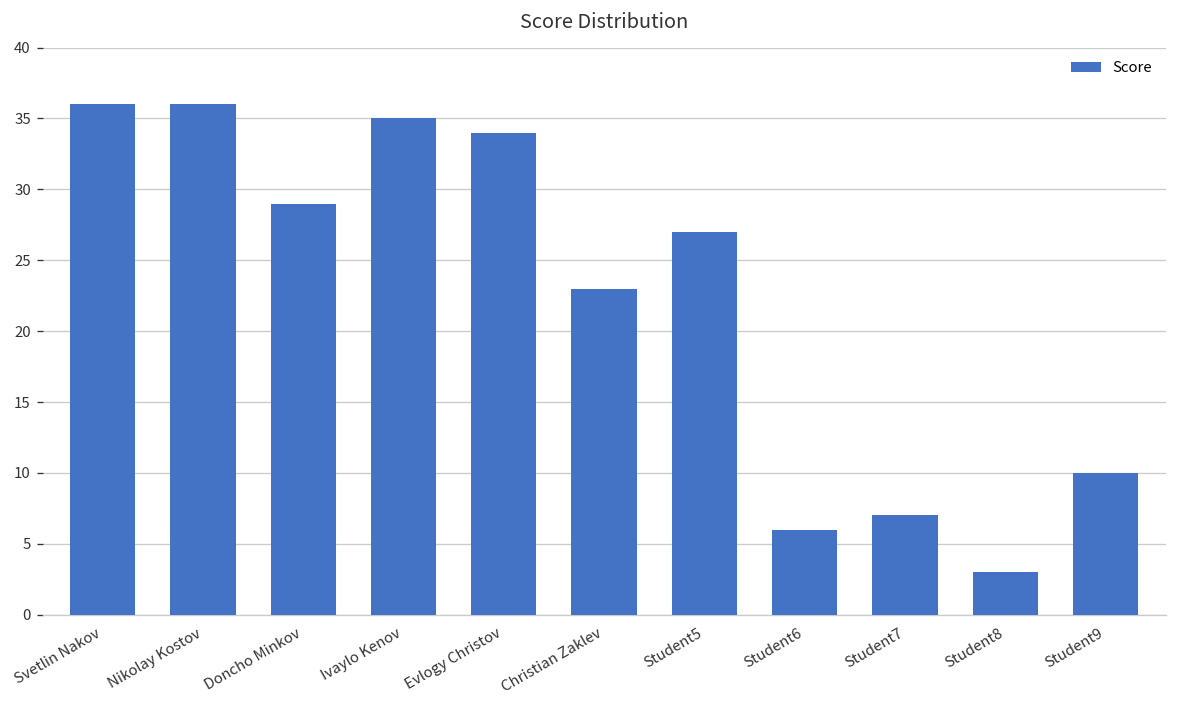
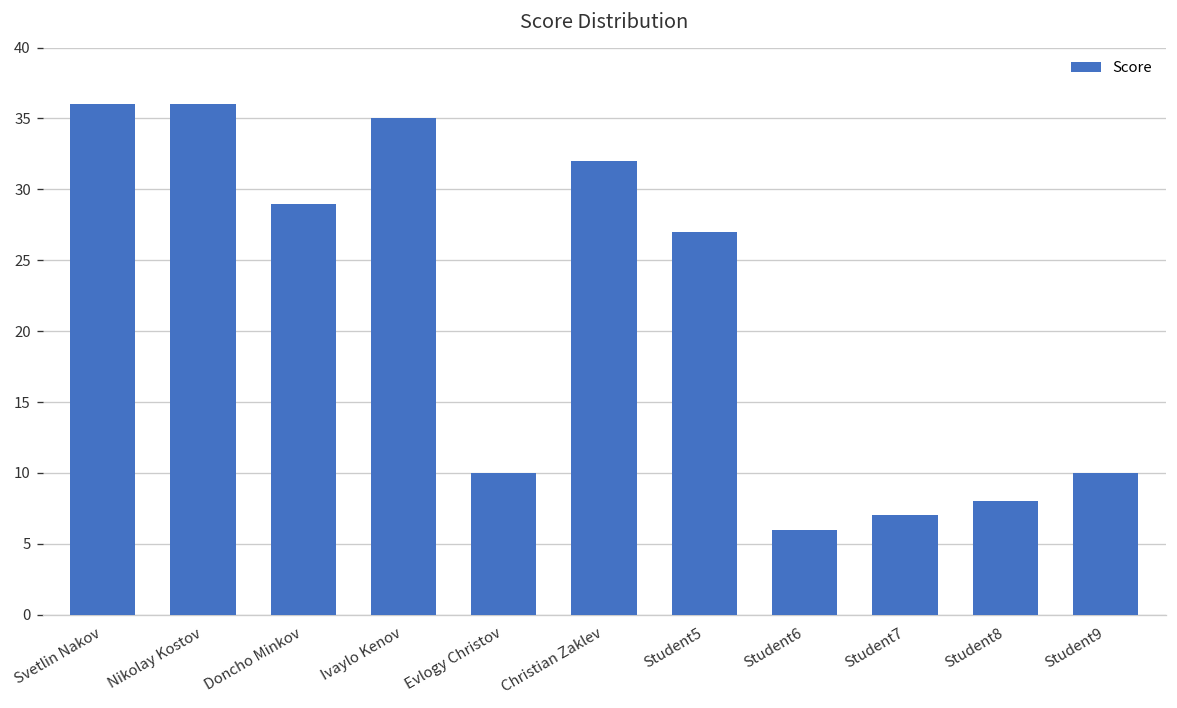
  {
    "Svetlin Nakov": 36,
    "Nikolay Kostov": 36,
    "Doncho Minkov": 29,
    "Ivaylo Kenov": 35,
-   "Evlogy Christov": 34,
-   "Christian Zaklev": 23,
+   "Evlogy Christov": 10,
+   "Christian Zaklev": 32,
    "Student5": 27,
    "Student6": 6,
    "Student7": 7,
-   "Student8": 3,
+   "Student8": 8,
    "Student9": 10
  }
